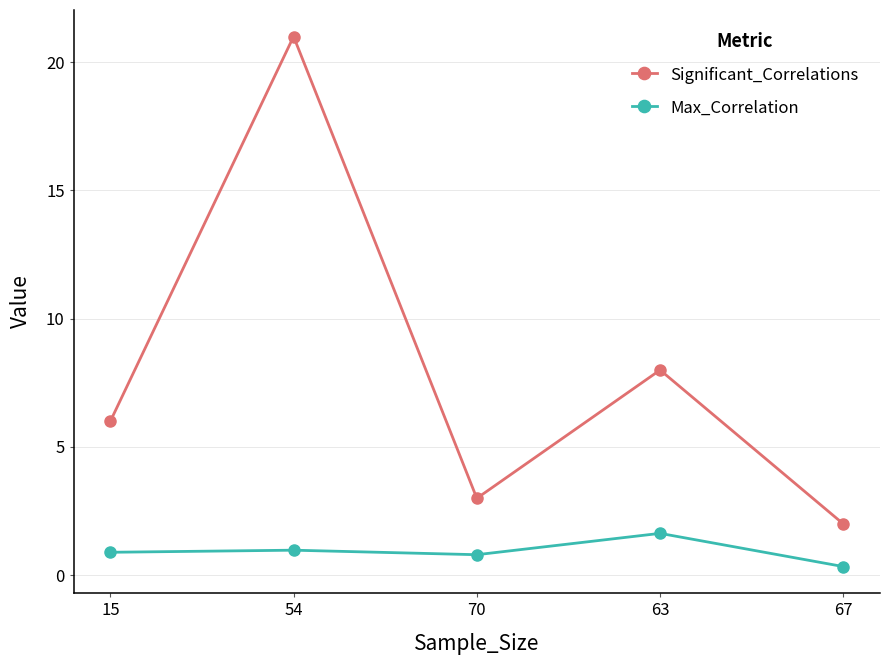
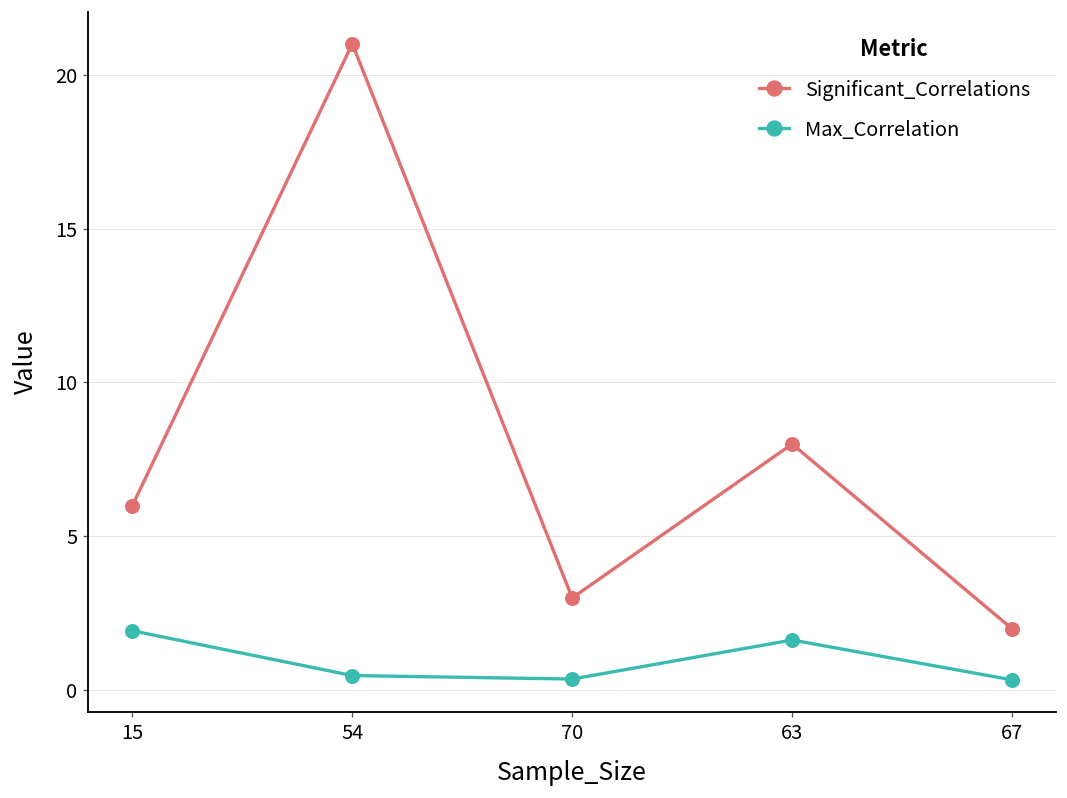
  {
    "Significant_Correlations": {
      "15": 6.0,
      "54": 21.0,
      "70": 3.0,
      "63": 8.0,
      "67": 2.0
    },
    "Max_Correlation": {
-     "15": 0.9,
-     "54": 1.0,
-     "70": 0.8,
+     "15": 1.9,
+     "54": 0.5,
+     "70": 0.4,
      "63": 1.6,
      "67": 0.3
    }
  }
